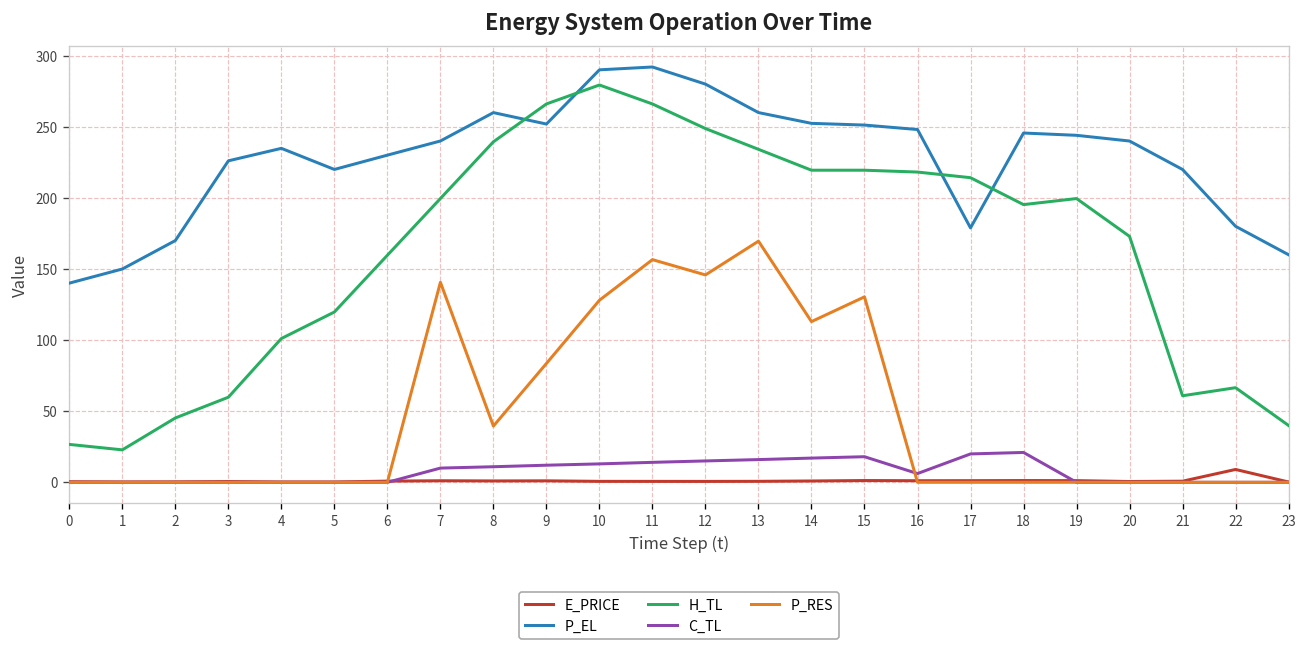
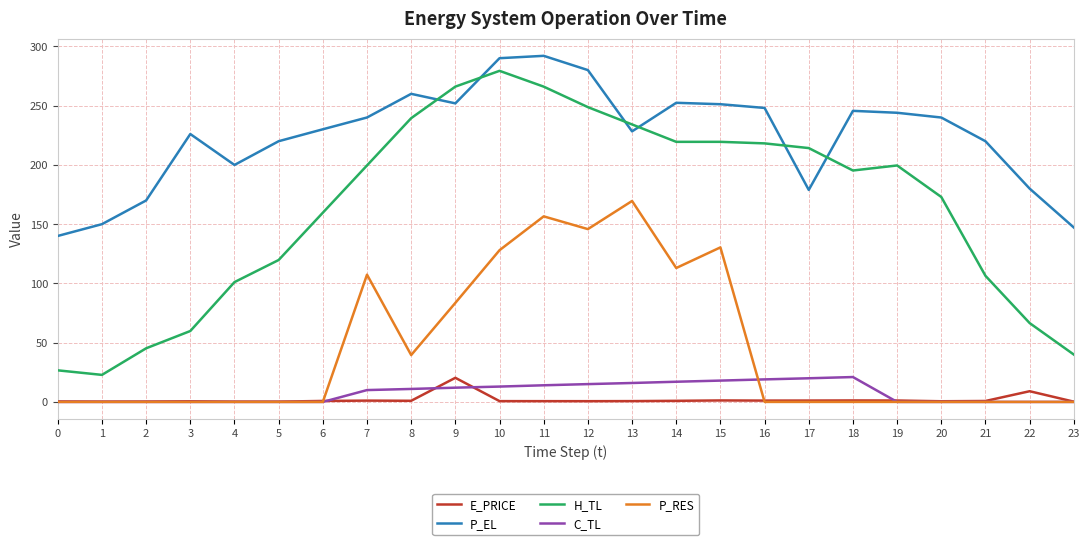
  {
    "E_PRICE": {
      "7": 1,
      "8": 1,
-     "9": 1,
+     "9": 20,
      "10": 1,
      "11": 1,
      "12": 1,
      "13": 1,
      "14": 1,
      "15": 1,
      "22": 9
    },
    "P_EL": {
      "0": 140,
      "1": 150,
      "2": 170,
      "3": 226,
-     "4": 235,
+     "4": 200,
      "5": 220,
      "6": 230,
      "7": 240,
      "8": 260,
      "9": 252,
      "10": 290,
      "11": 292,
      "12": 280,
-     "13": 260,
+     "13": 228,
      "14": 252,
      "15": 251,
      "16": 248,
      "17": 179,
      "18": 246,
      "19": 244,
      "20": 240,
      "21": 220,
      "22": 180,
-     "23": 160
+     "23": 147
    },
    "H_TL": {
      "0": 27,
      "1": 23,
      "2": 45,
      "3": 60,
      "4": 101,
      "5": 120,
      "6": 160,
      "7": 200,
      "8": 239,
      "9": 266,
      "10": 279,
      "11": 266,
      "12": 249,
      "13": 234,
      "14": 219,
      "15": 219,
      "16": 218,
      "17": 214,
      "18": 195,
      "19": 200,
      "20": 173,
-     "21": 61,
+     "21": 106,
      "22": 67,
      "23": 40
    },
    "C_TL": {
      "7": 10,
      "8": 11,
      "9": 12,
      "10": 13,
      "11": 14,
      "12": 15,
      "13": 16,
      "14": 17,
      "15": 18,
-     "16": 6,
+     "16": 19,
      "17": 20,
      "18": 21
    },
    "P_RES": {
-     "7": 141,
+     "7": 107,
      "8": 40,
      "9": 84,
      "10": 128,
      "11": 157,
      "12": 146,
      "13": 170,
      "14": 113,
      "15": 130
    }
  }
